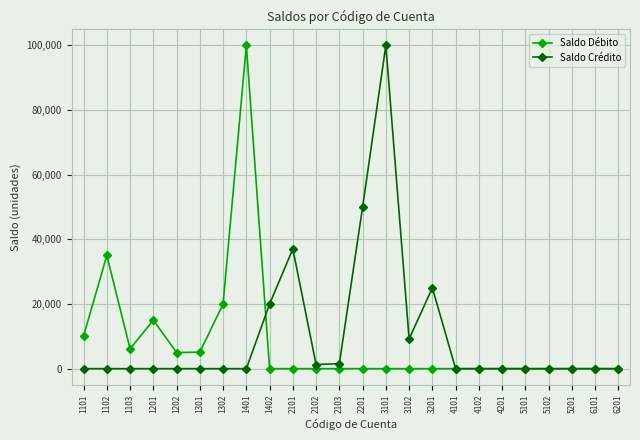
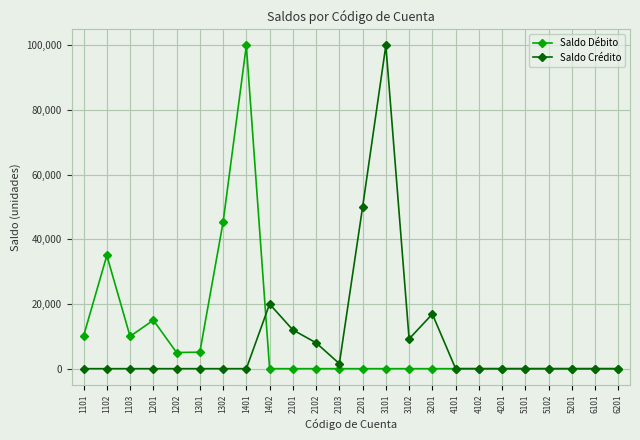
  {
    "Saldo Débito": {
      "1101": "10,000",
      "1102": "35,000",
-     "1103": "6,000",
+     "1103": "10,000",
      "1201": "15,000",
      "1202": "5,000",
      "1301": "5,000",
-     "1302": "20,000",
+     "1302": "45,000",
      "1401": "100,000",
      "1402": "0",
      "2101": "0",
      "2102": "0",
      "2103": "0",
      "2201": "0",
      "3101": "0",
      "3102": "0",
      "3201": "0"
    },
    "Saldo Crédito": {
      "1101": "0",
      "1102": "0",
      "1103": "0",
      "1201": "0",
      "1202": "0",
      "1301": "0",
      "1302": "0",
      "1401": "0",
      "1402": "20,000",
-     "2101": "37,000",
-     "2102": "1,000",
+     "2101": "12,000",
+     "2102": "8,000",
      "2103": "2,000",
      "2201": "50,000",
      "3101": "100,000",
      "3102": "9,000",
-     "3201": "25,000"
+     "3201": "17,000"
    }
  }
